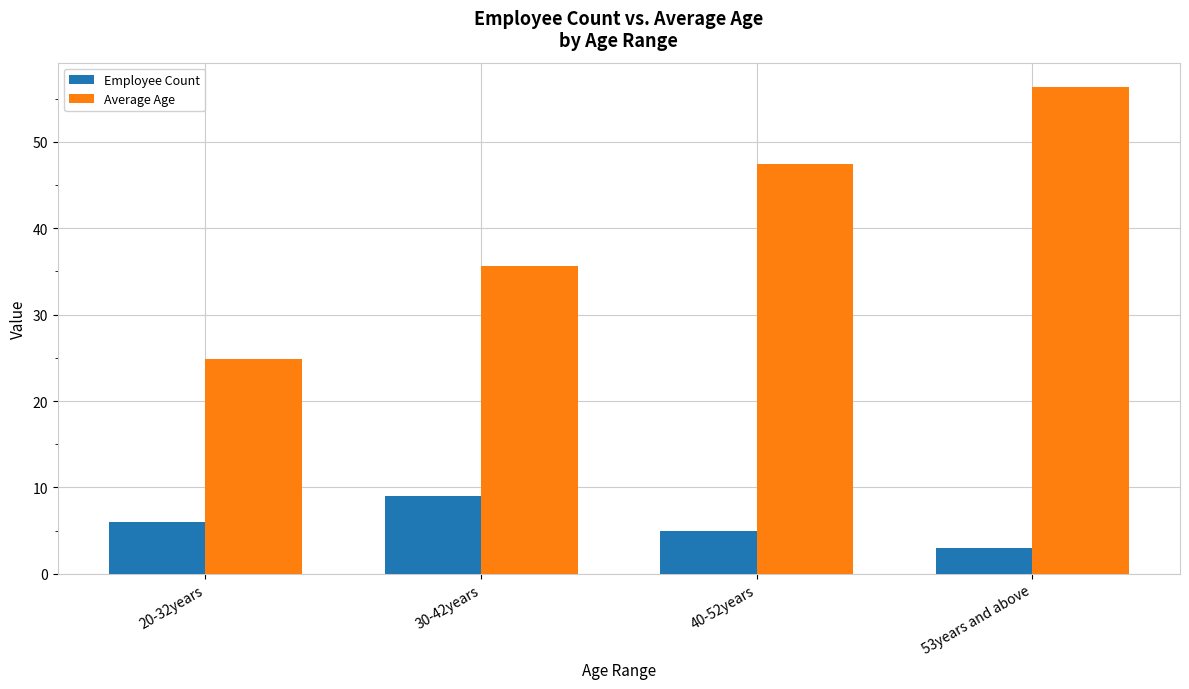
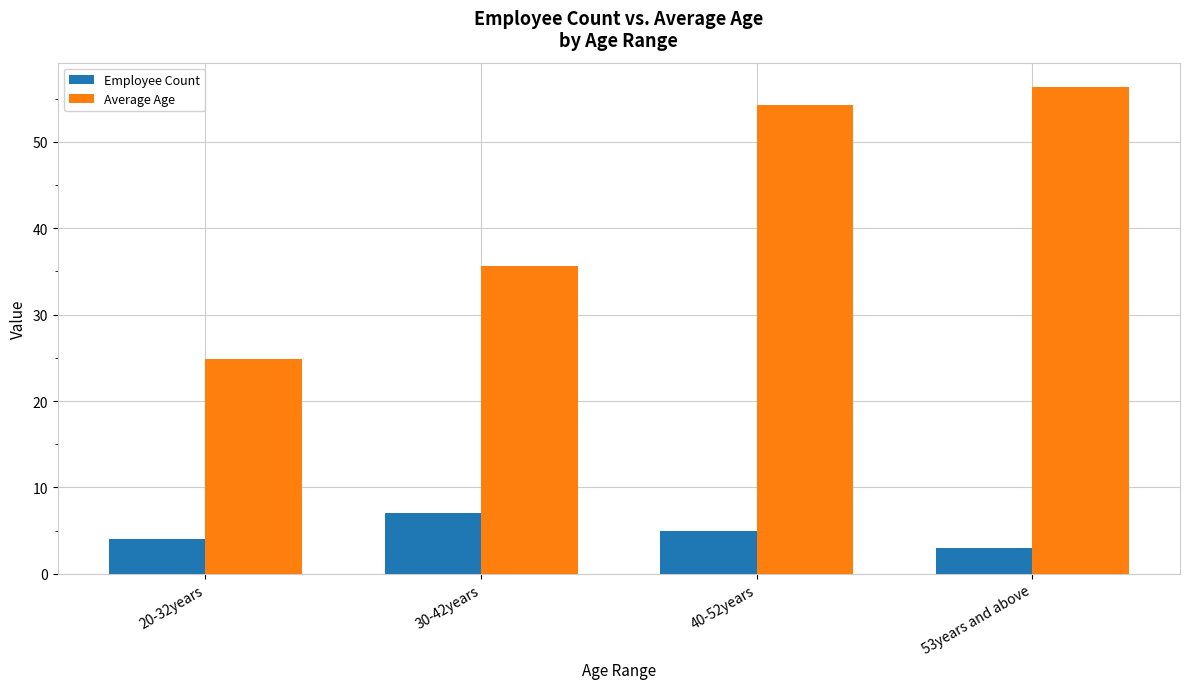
  {
    "Employee Count": {
-     "20-32years": 6,
-     "30-42years": 9,
+     "20-32years": 4,
+     "30-42years": 7,
      "40-52years": 5,
      "53years and above": 3
    },
    "Average Age": {
      "20-32years": 25,
      "30-42years": 36,
-     "40-52years": 47,
+     "40-52years": 54,
      "53years and above": 56
    }
  }
